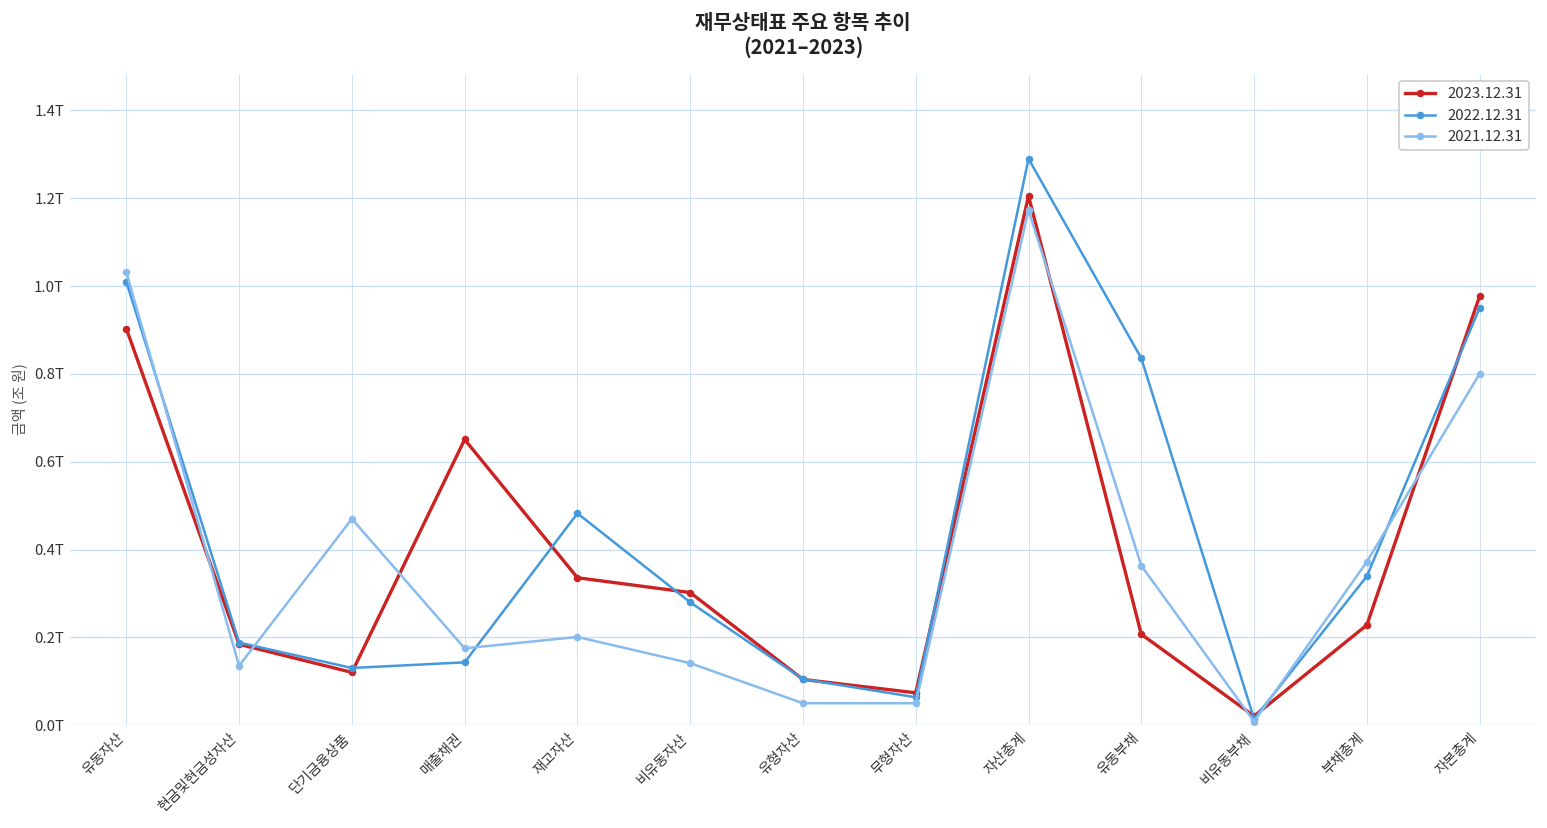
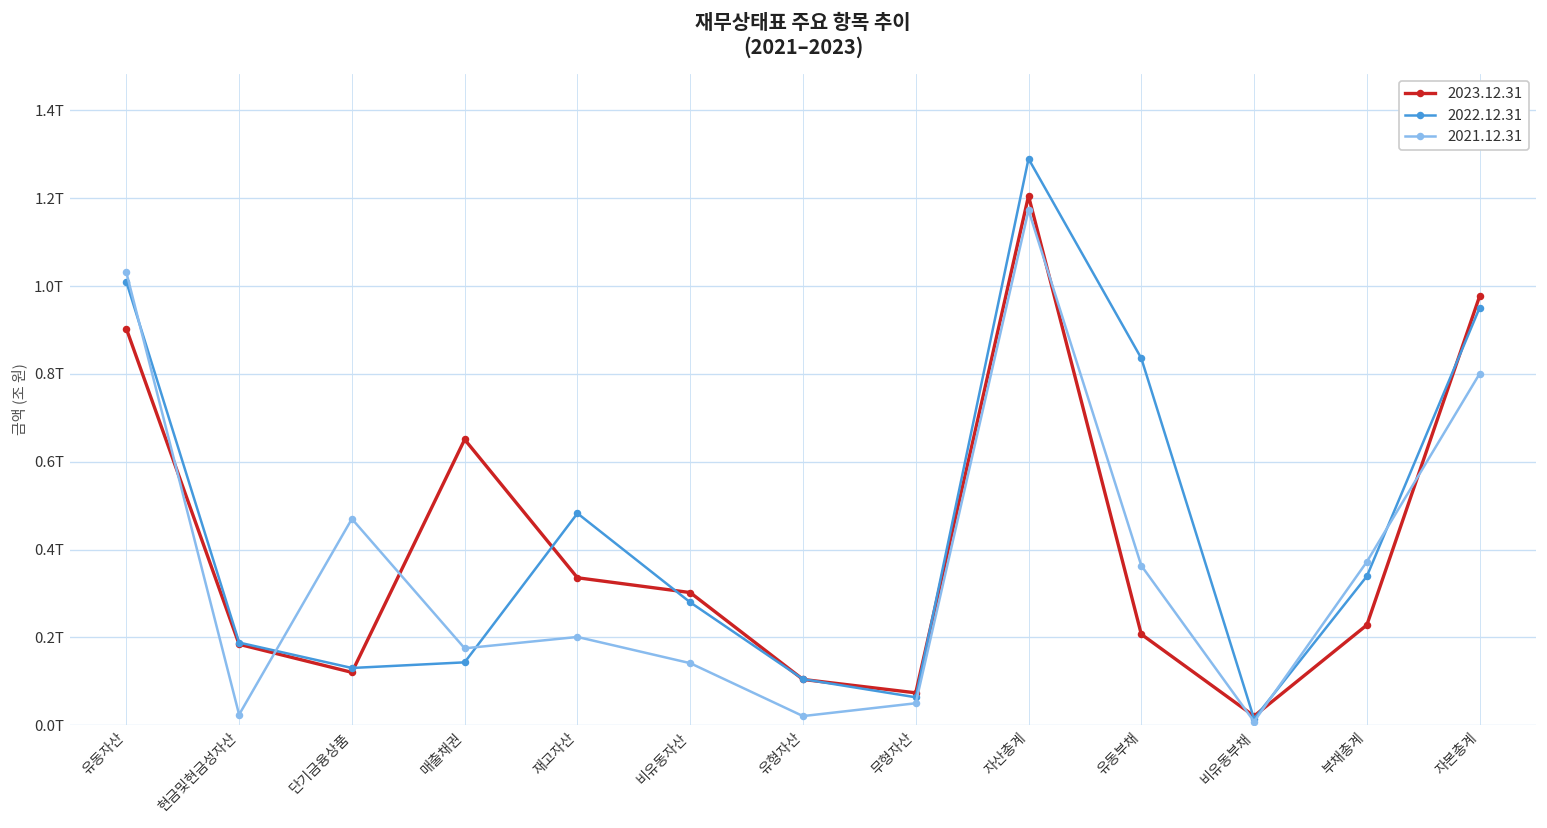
  {
    "2023.12.31": {
      "유동자산": "0.90T",
      "단기금융상품": "0.12T",
      "매출채권": "0.65T",
      "재고자산": "0.34T",
      "비유동자산": "0.30T",
      "무형자산": "0.07T",
      "자산총계": "1.21T",
      "유동부채": "0.21T",
      "부채총계": "0.23T",
      "자본총계": "0.98T"
    },
    "2022.12.31": {
      "유동자산": "1.01T",
      "단기금융상품": "0.13T",
      "매출채권": "0.14T",
      "재고자산": "0.48T",
      "비유동자산": "0.28T",
      "무형자산": "0.06T",
      "자산총계": "1.29T",
      "유동부채": "0.84T",
      "부채총계": "0.34T",
      "자본총계": "0.95T"
    },
    "2021.12.31": {
      "유동자산": "1.03T",
-     "현금및현금성자산": "0.14T",
+     "현금및현금성자산": "0.02T",
      "단기금융상품": "0.47T",
      "매출채권": "0.18T",
      "재고자산": "0.20T",
      "비유동자산": "0.14T",
-     "유형자산": "0.05T",
+     "유형자산": "0.02T",
      "무형자산": "0.05T",
      "자산총계": "1.17T",
      "유동부채": "0.36T",
      "부채총계": "0.37T",
      "자본총계": "0.80T"
    }
  }
